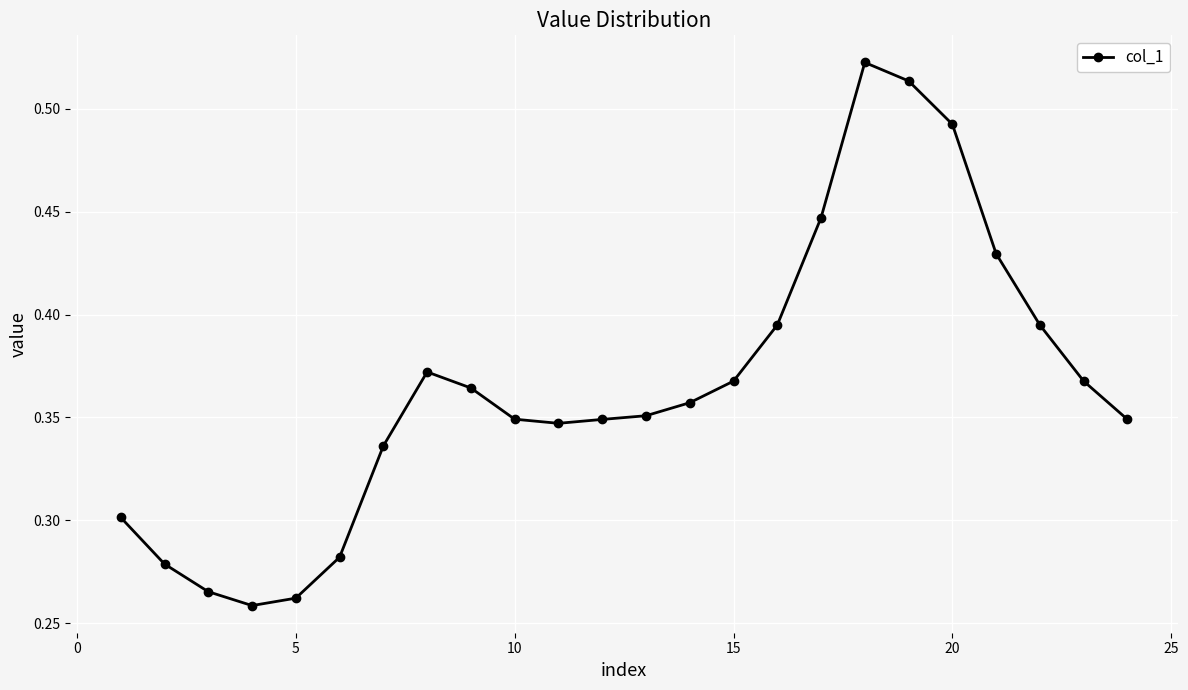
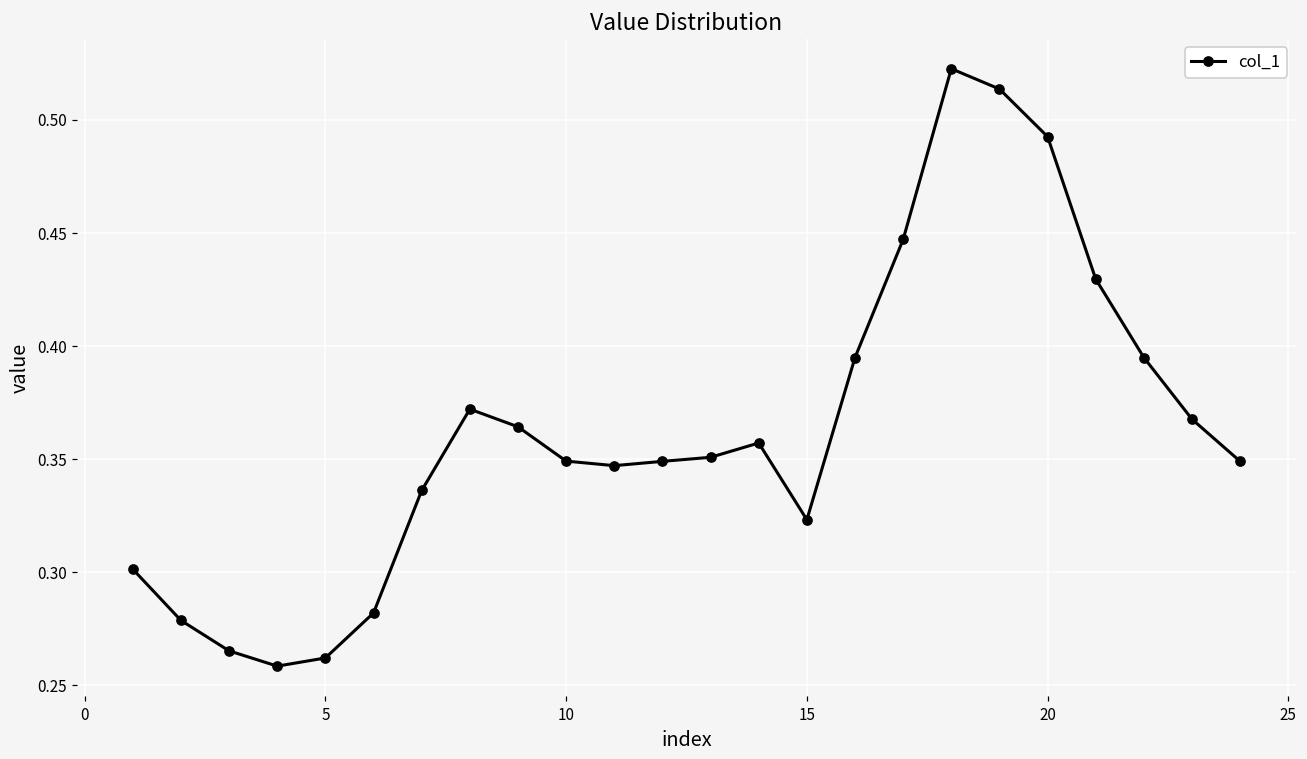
  {
    "5": 0.262,
    "10": 0.349,
-   "15": 0.368,
+   "15": 0.323,
    "20": 0.493
  }
